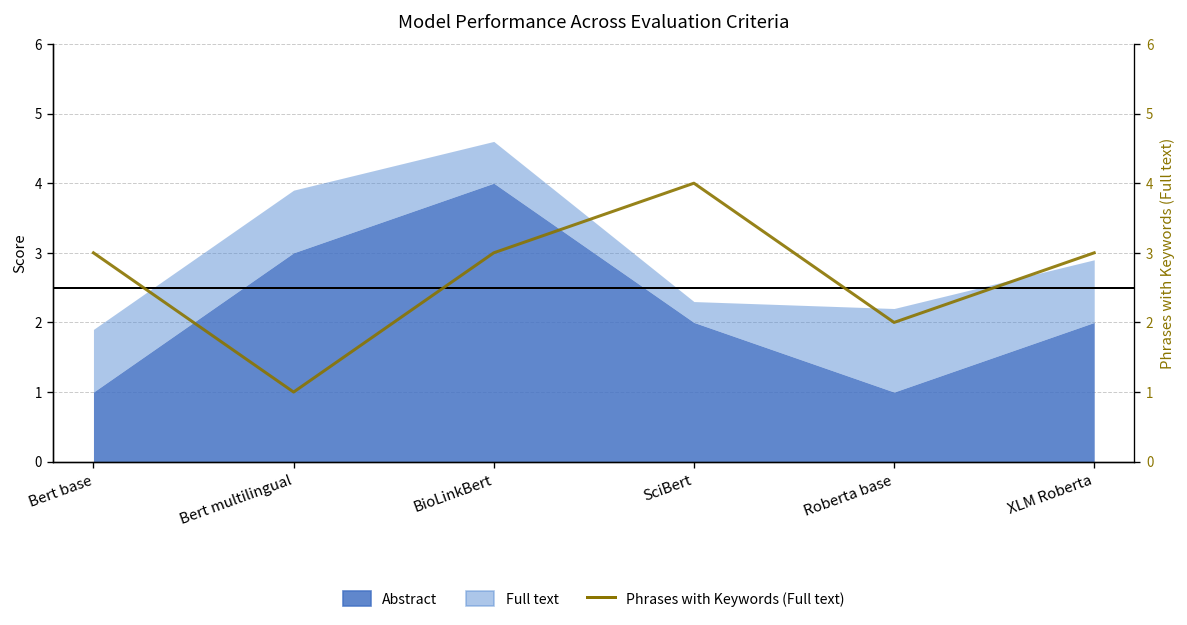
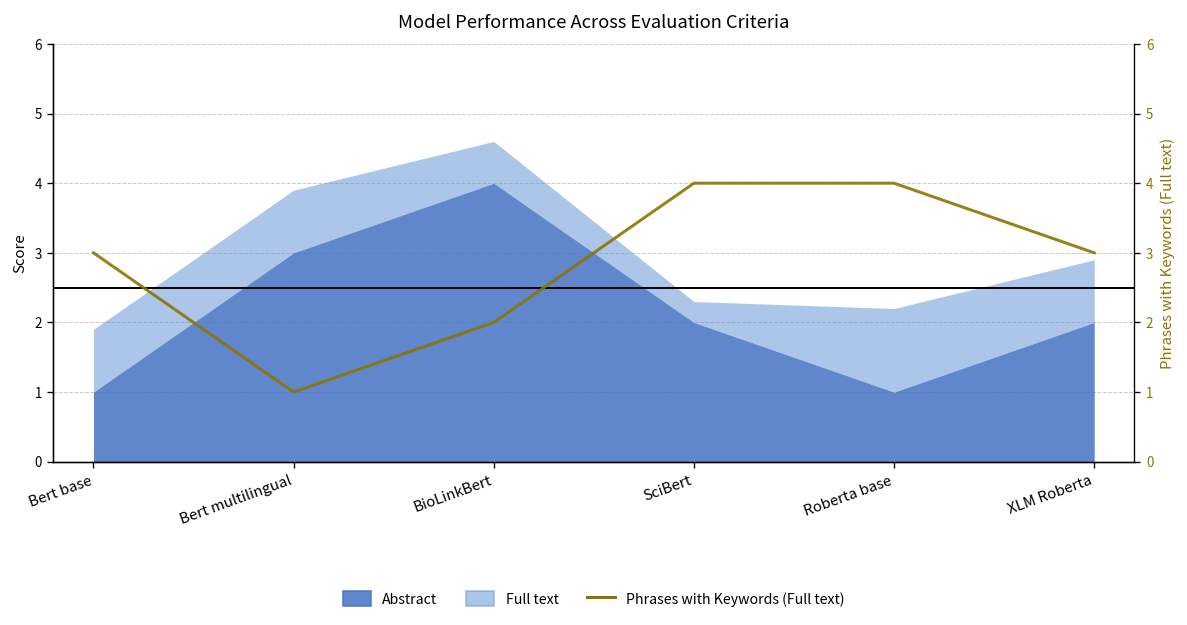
  {
    "Phrases with Keywords (Full text)": {
      "Bert base": 3,
      "Bert multilingual": 1,
-     "BioLinkBert": 3,
+     "BioLinkBert": 2,
      "SciBert": 4,
-     "Roberta base": 2,
+     "Roberta base": 4,
      "XLM Roberta": 3
    }
  }
